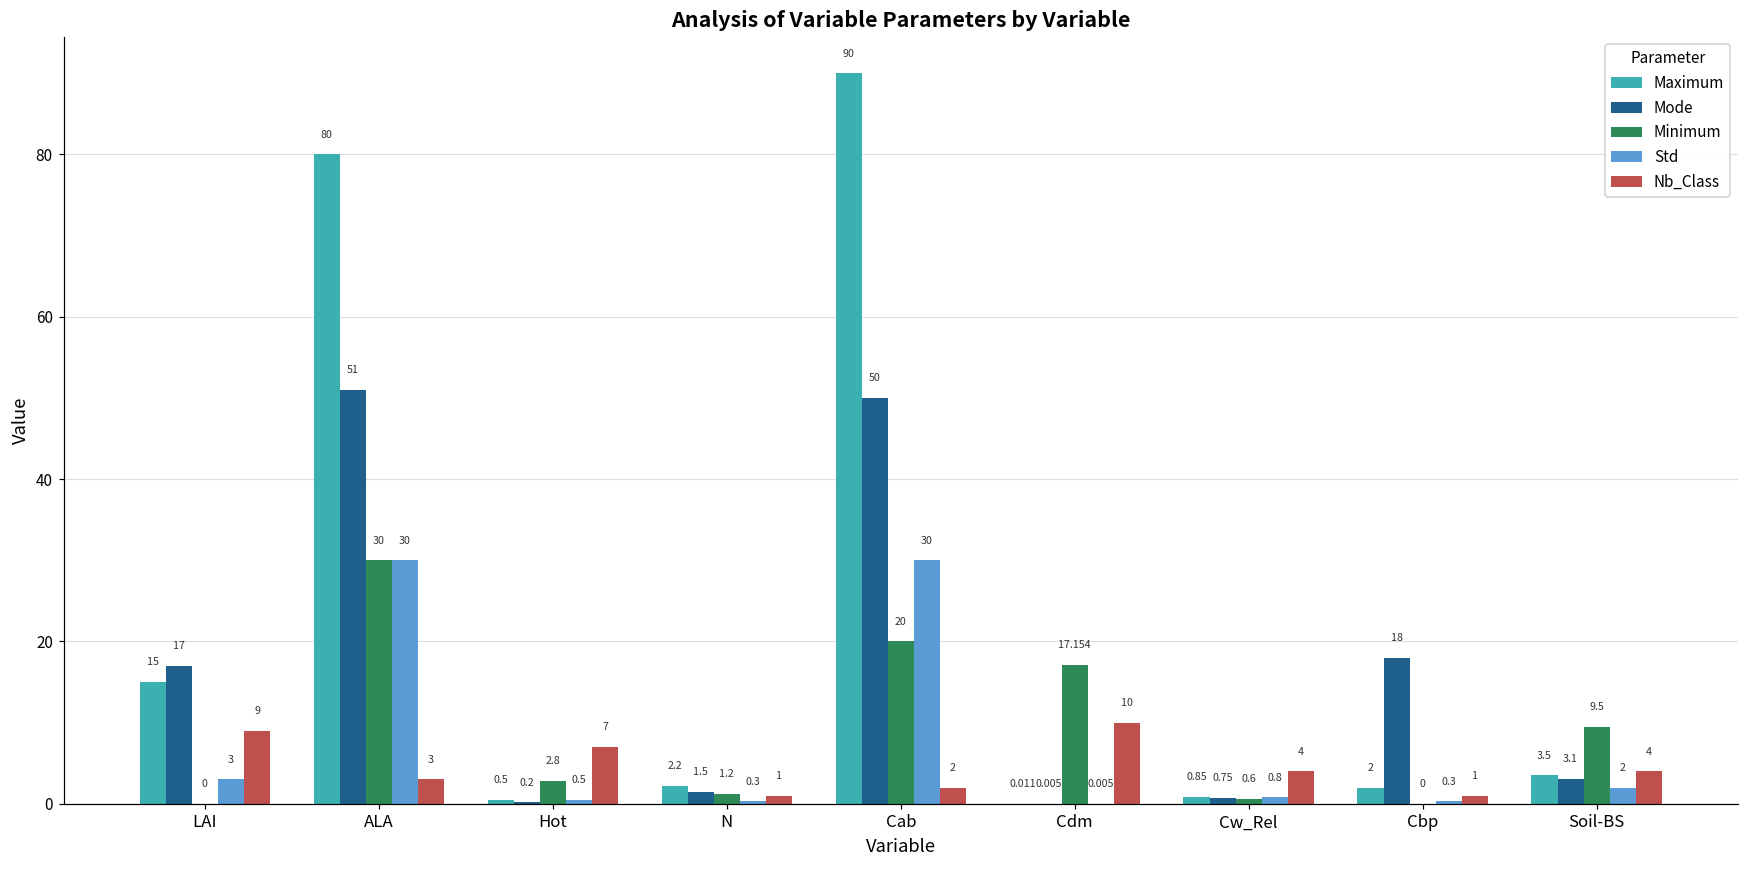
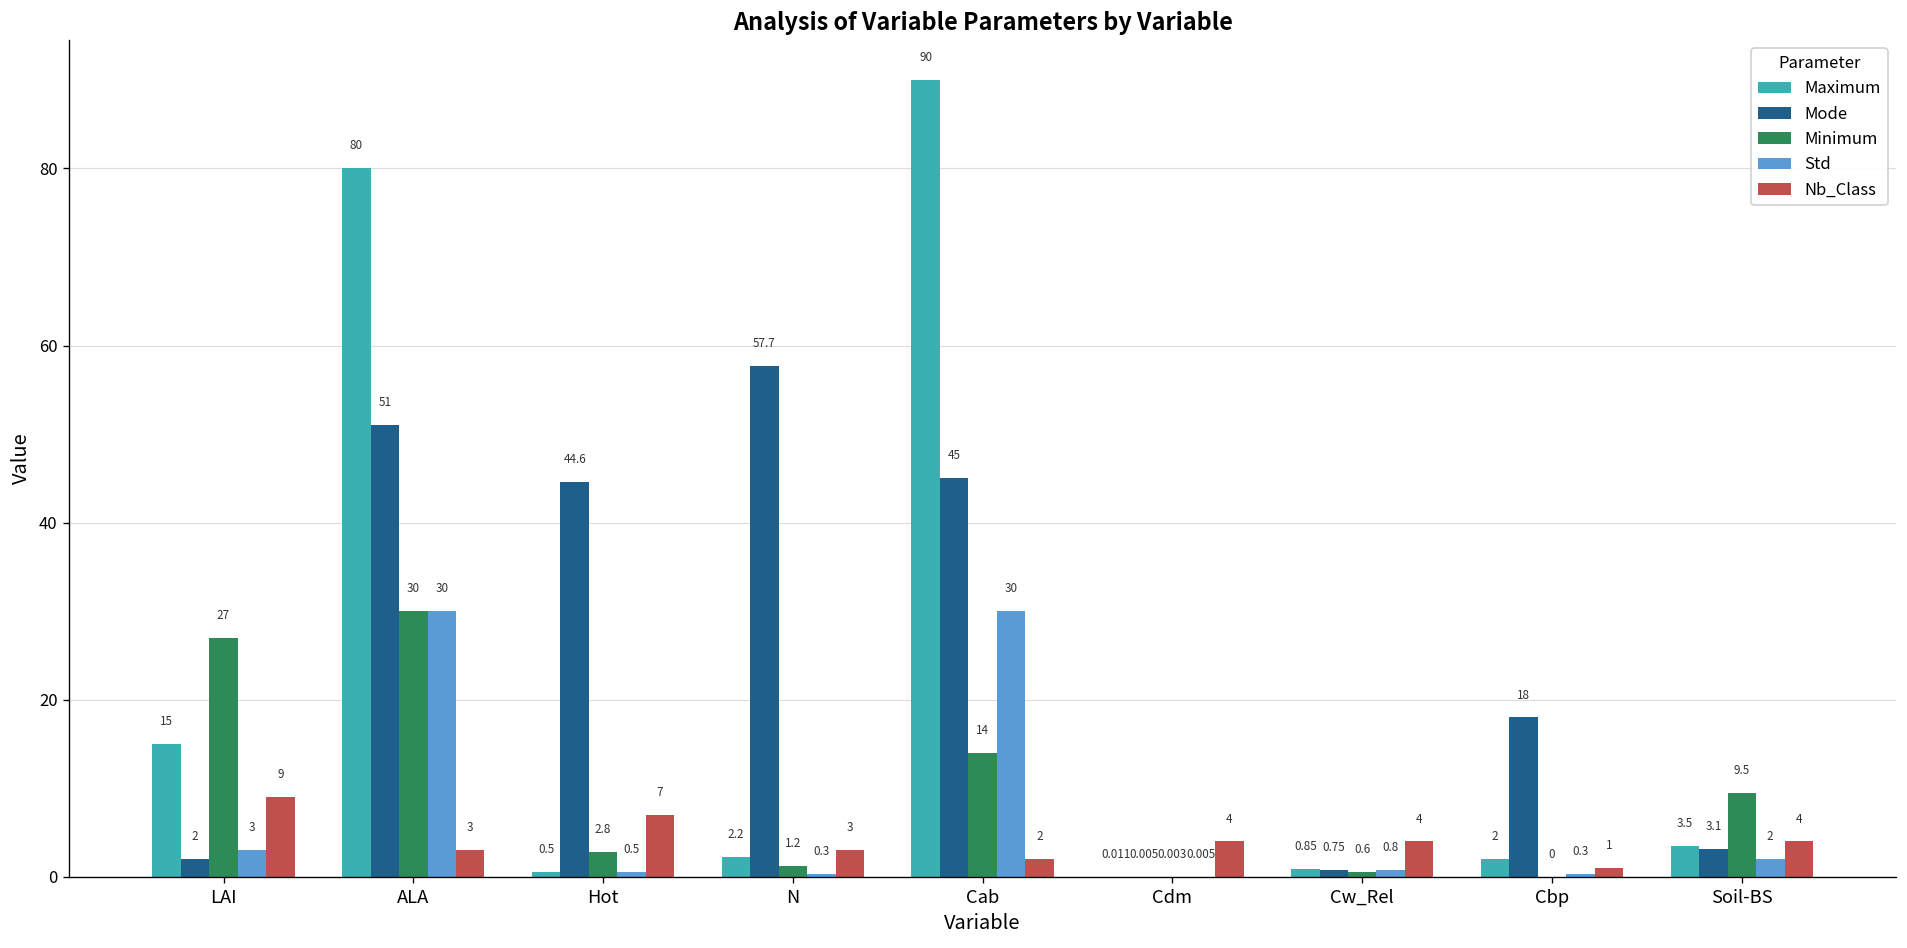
  {
    "Mode": {
-     "LAI": 17,
+     "LAI": 2,
      "ALA": 51,
-     "Hot": 0.2,
-     "N": 1.5,
-     "Cab": 50,
+     "Hot": 44.6,
+     "N": 57.7,
+     "Cab": 45,
      "Cdm": 0.005,
      "Cw_Rel": 0.75,
      "Cbp": 18,
      "Soil-BS": 3.1
    },
    "Minimum": {
-     "LAI": 0,
+     "LAI": 27,
      "ALA": 30,
      "Hot": 2.8,
      "N": 1.2,
-     "Cab": 20,
-     "Cdm": 17.154,
+     "Cab": 14,
+     "Cdm": 0.003,
      "Cw_Rel": 0.6,
      "Cbp": 0,
      "Soil-BS": 9.5
    },
    "Nb_Class": {
      "LAI": 9,
      "ALA": 3,
      "Hot": 7,
-     "N": 1,
+     "N": 3,
      "Cab": 2,
-     "Cdm": 10,
+     "Cdm": 4,
      "Cw_Rel": 4,
      "Cbp": 1,
      "Soil-BS": 4
    }
  }
